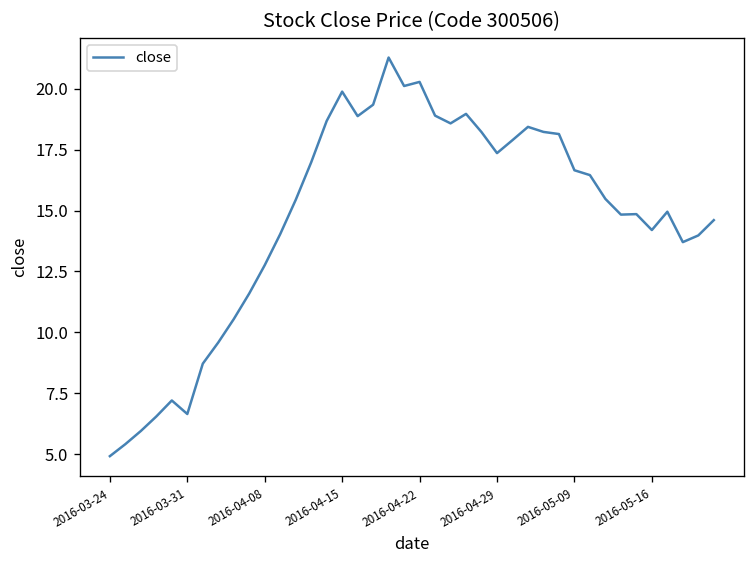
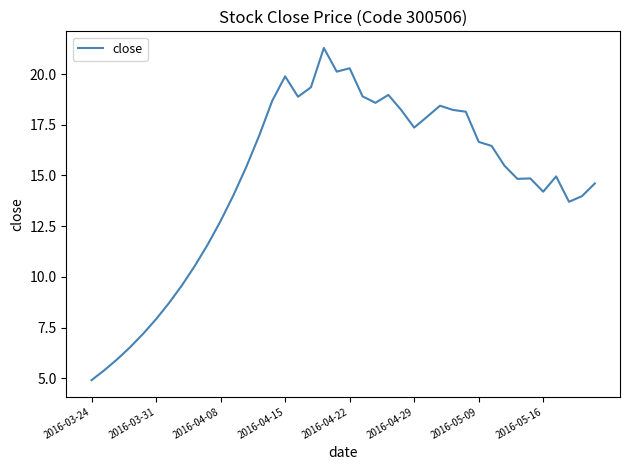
  {
    "2016-03-24": 4.9,
-   "2016-03-31": 6.6,
+   "2016-03-31": 7.9,
    "2016-04-08": 12.8,
    "2016-04-15": 19.9,
    "2016-04-22": 20.3,
    "2016-04-29": 17.4,
    "2016-05-09": 16.7,
    "2016-05-16": 14.2
  }
